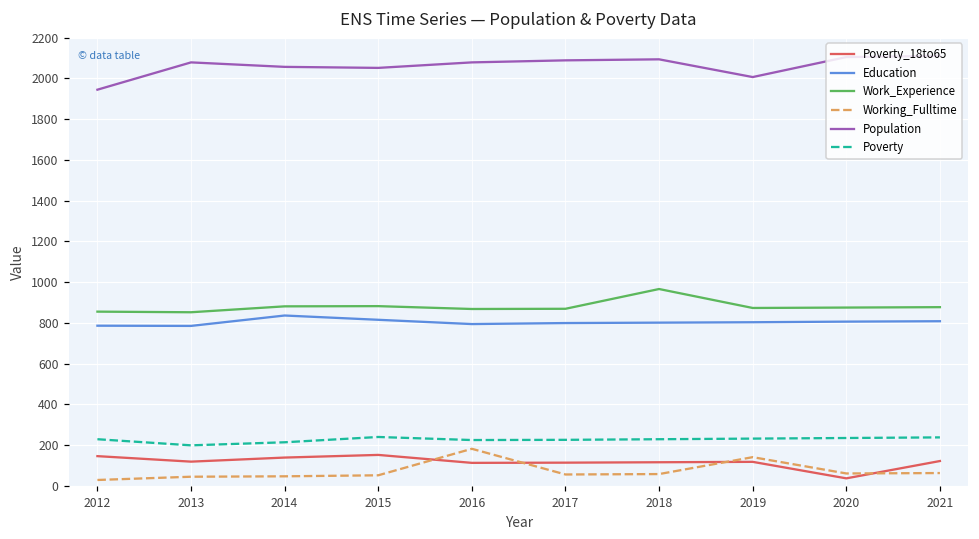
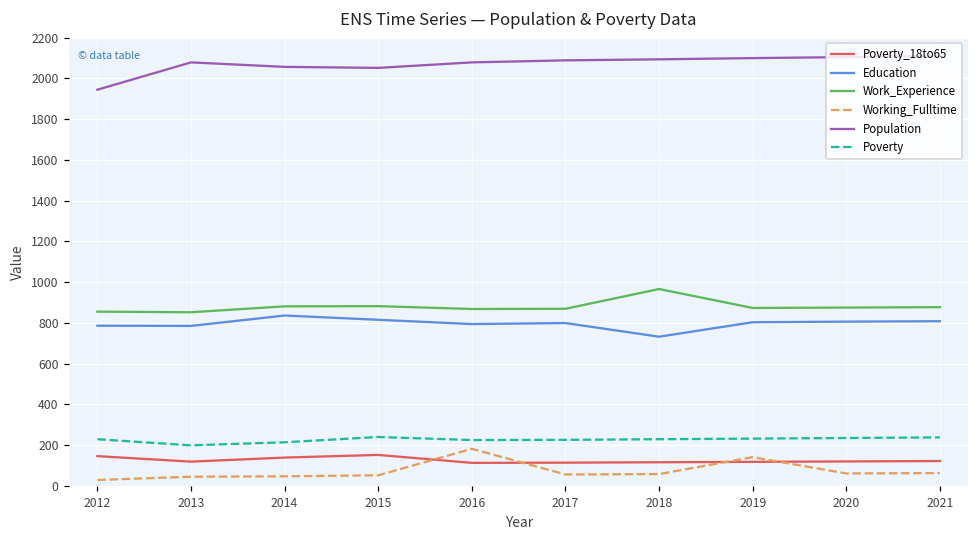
  {
    "Poverty_18to65": {
      "2012": 150,
      "2013": 120,
      "2014": 140,
      "2015": 150,
      "2016": 110,
      "2017": 110,
      "2018": 120,
      "2019": 120,
-     "2020": 40,
+     "2020": 120,
      "2021": 120
    },
    "Education": {
      "2012": 790,
      "2013": 790,
      "2014": 840,
      "2015": 820,
      "2016": 790,
      "2017": 800,
-     "2018": 800,
+     "2018": 730,
      "2019": 800,
      "2020": 810,
      "2021": 810
    },
    "Work_Experience": {
      "2012": 860,
      "2013": 850,
      "2014": 880,
      "2015": 880,
      "2016": 870,
      "2017": 870,
      "2018": 970,
      "2019": 870,
      "2020": 880,
      "2021": 880
    },
    "Working_Fulltime": {
      "2012": 30,
      "2013": 50,
      "2014": 50,
      "2015": 50,
      "2016": 180,
      "2017": 60,
      "2018": 60,
      "2019": 140,
      "2020": 60,
      "2021": 60
    },
    "Population": {
      "2012": 1940,
      "2013": 2080,
      "2014": 2060,
      "2015": 2050,
      "2016": 2080,
      "2017": 2090,
      "2018": 2090,
-     "2019": 2010
+     "2019": 2100
    },
    "Poverty": {
      "2012": 230,
      "2013": 200,
      "2014": 210,
      "2015": 240,
      "2016": 230,
      "2017": 230,
      "2018": 230,
      "2019": 230,
      "2020": 240,
      "2021": 240
    }
  }
